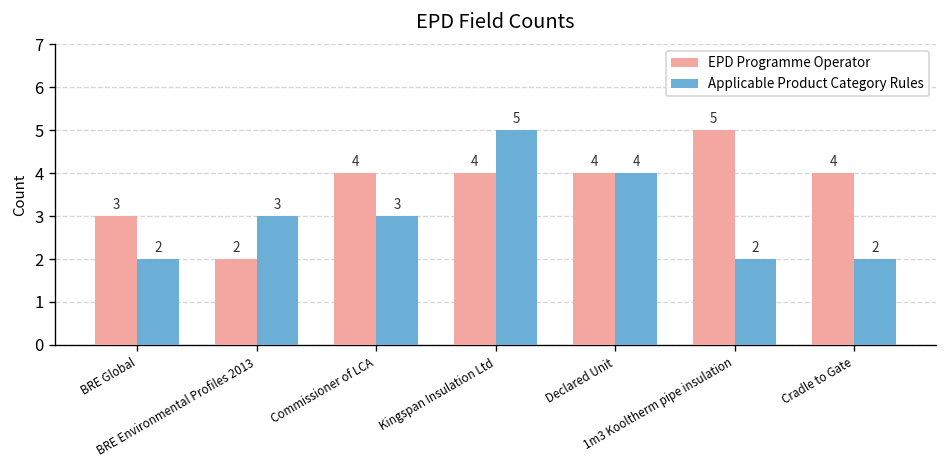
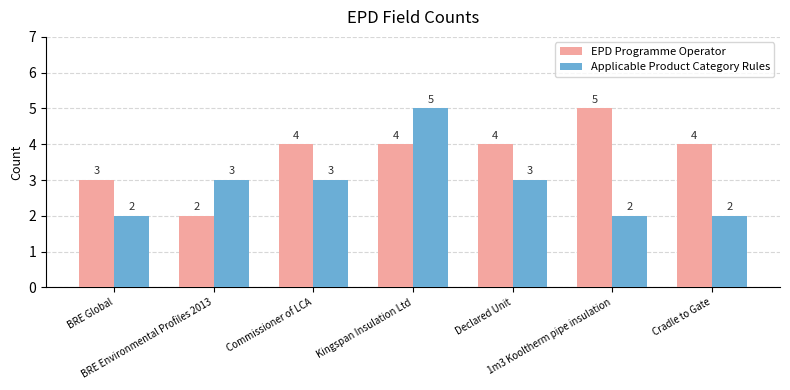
  {
    "EPD Programme Operator": {
      "BRE Global": 3,
      "BRE Environmental Profiles 2013": 2,
      "Commissioner of LCA": 4,
      "Kingspan Insulation Ltd": 4,
      "Declared Unit": 4,
      "1m3 Kooltherm pipe insulation": 5,
      "Cradle to Gate": 4
    },
    "Applicable Product Category Rules": {
      "BRE Global": 2,
      "BRE Environmental Profiles 2013": 3,
      "Commissioner of LCA": 3,
      "Kingspan Insulation Ltd": 5,
-     "Declared Unit": 4,
+     "Declared Unit": 3,
      "1m3 Kooltherm pipe insulation": 2,
      "Cradle to Gate": 2
    }
  }
